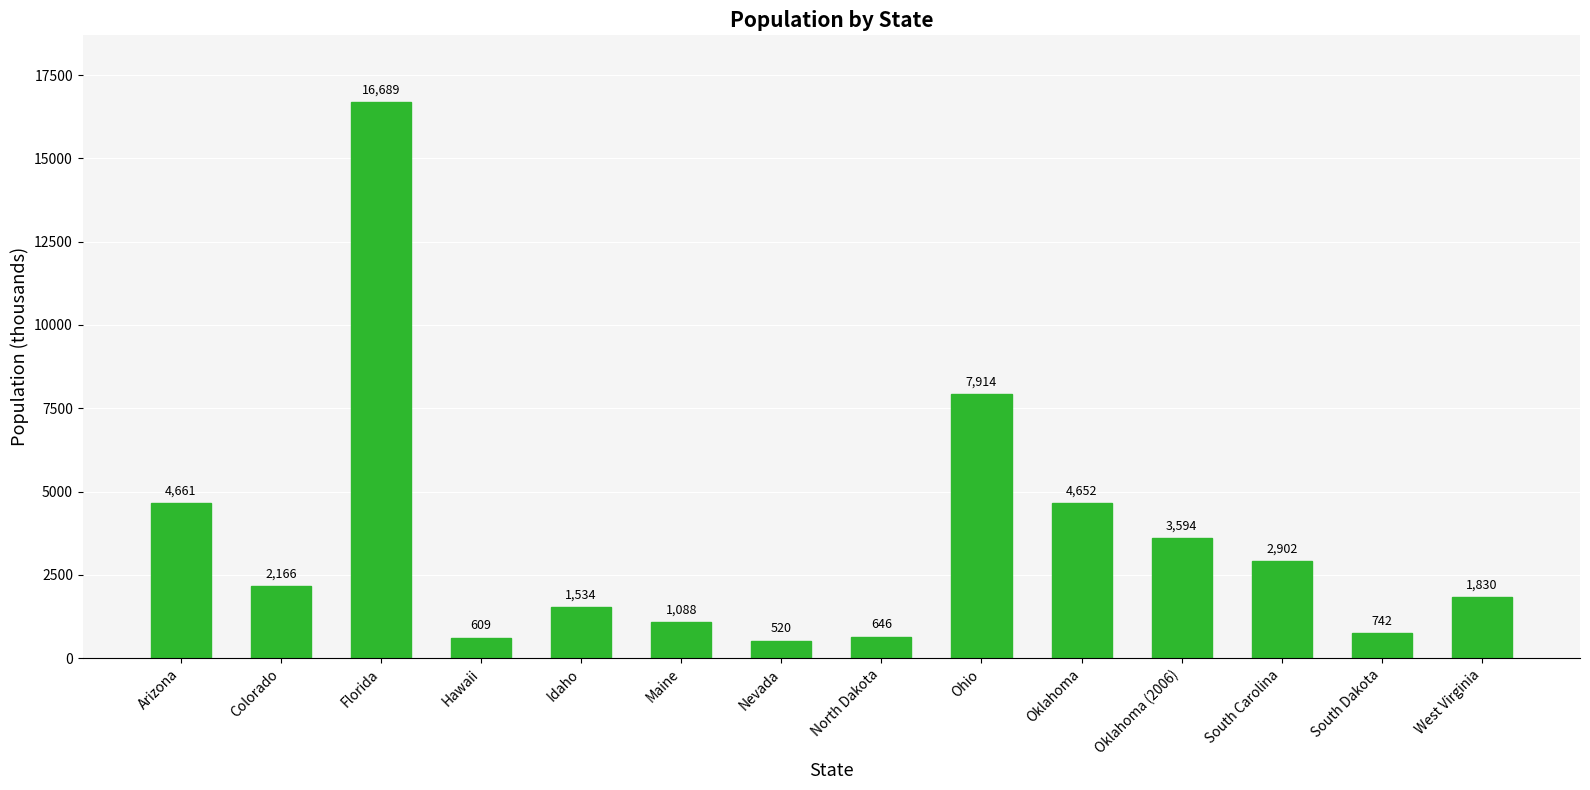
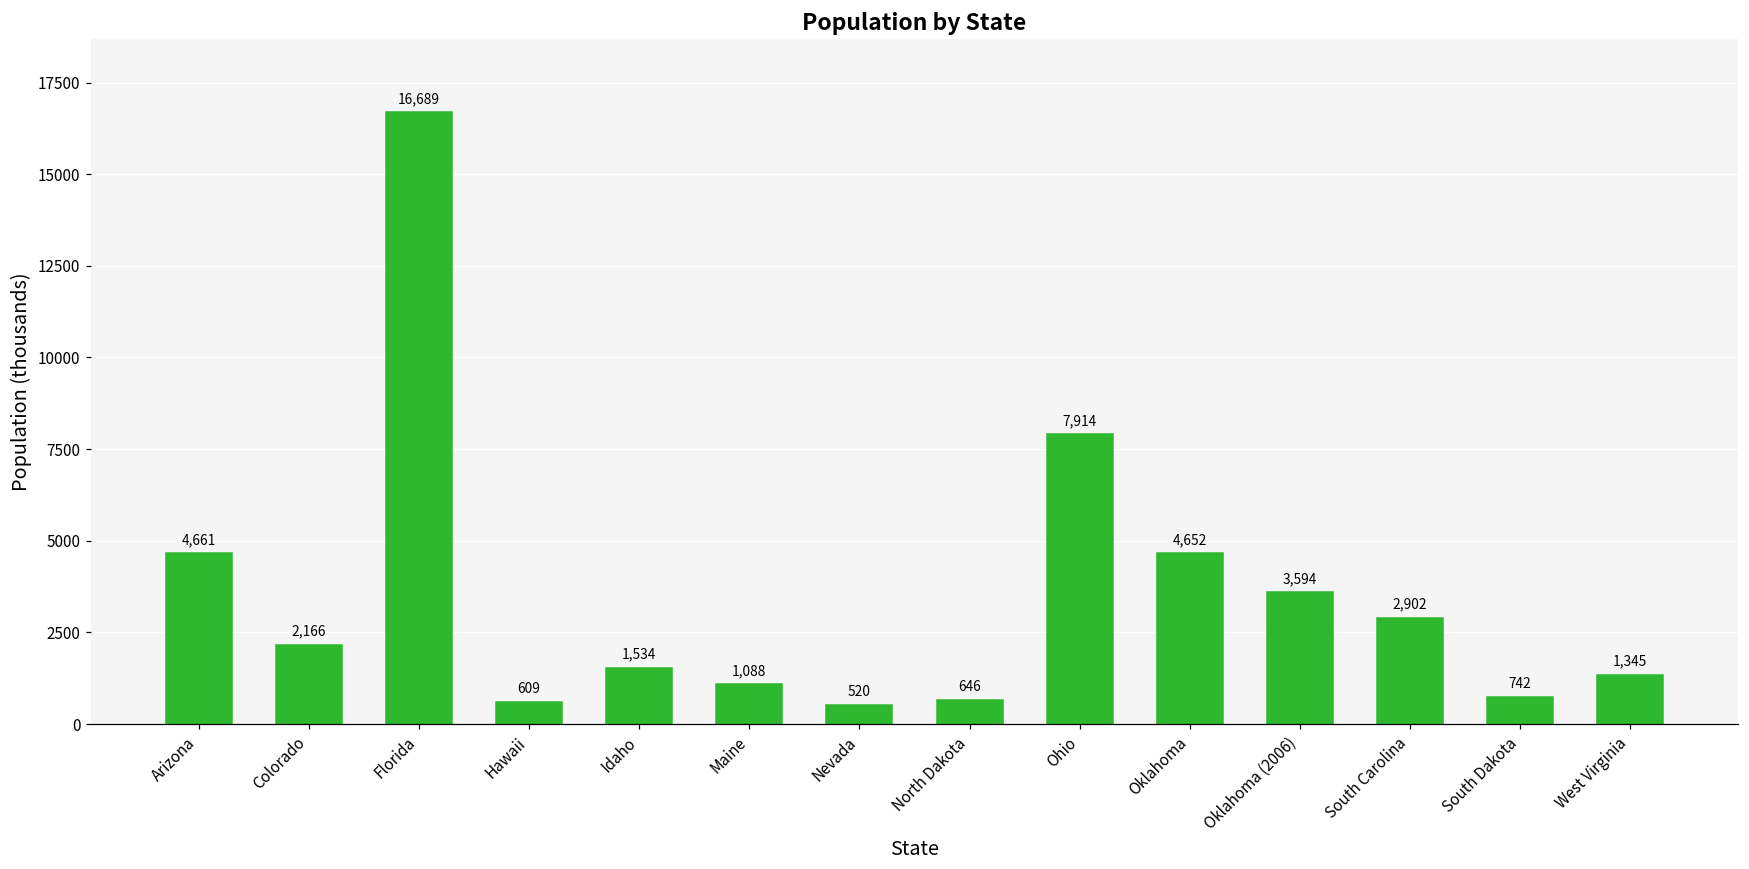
  {
    "Arizona": "4,661",
    "Colorado": "2,166",
    "Florida": "16,689",
    "Hawaii": "609",
    "Idaho": "1,534",
    "Maine": "1,088",
    "Nevada": "520",
    "North Dakota": "646",
    "Ohio": "7,914",
    "Oklahoma": "4,652",
    "Oklahoma (2006)": "3,594",
    "South Carolina": "2,902",
    "South Dakota": "742",
-   "West Virginia": "1,830"
+   "West Virginia": "1,345"
  }
